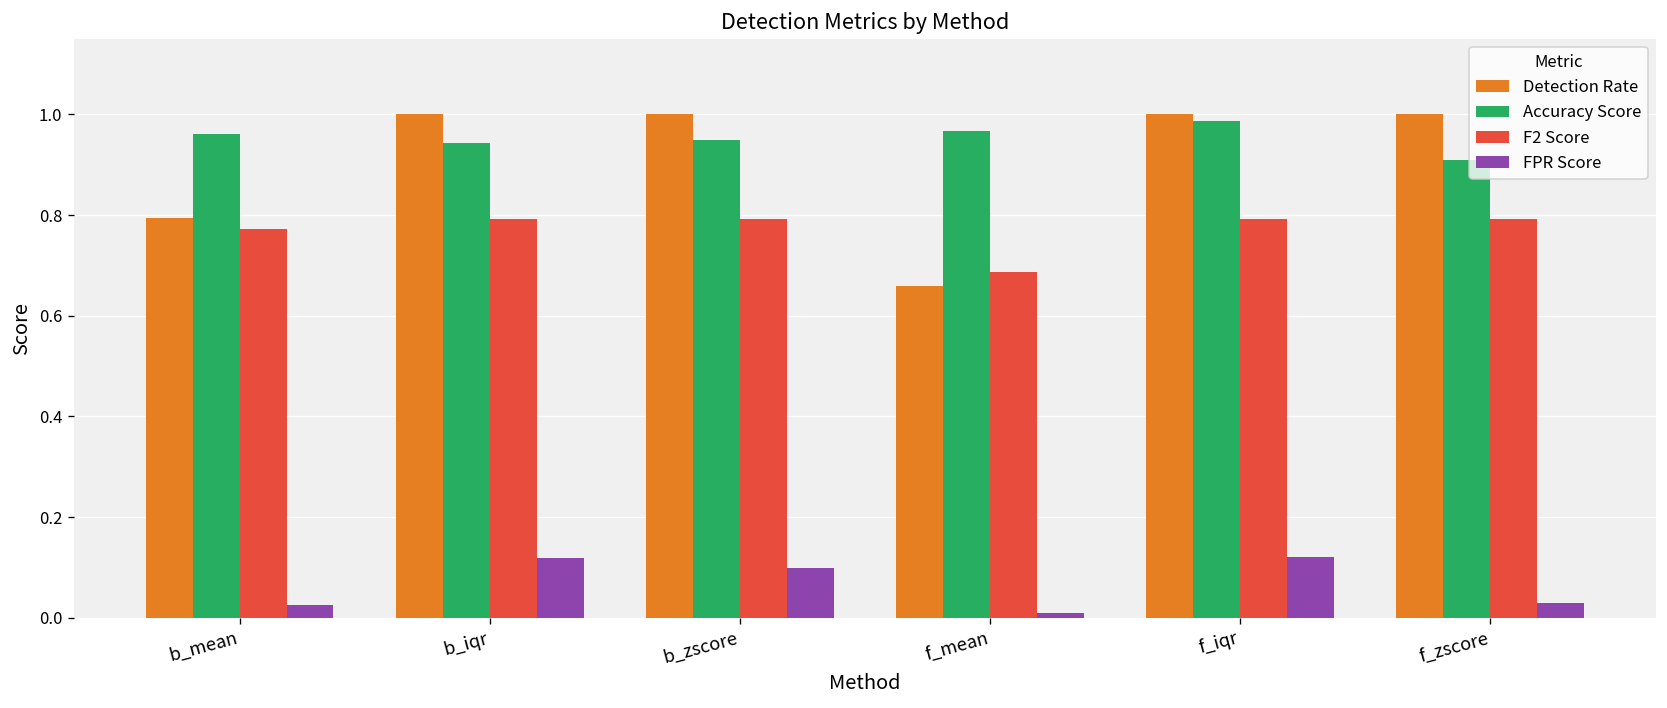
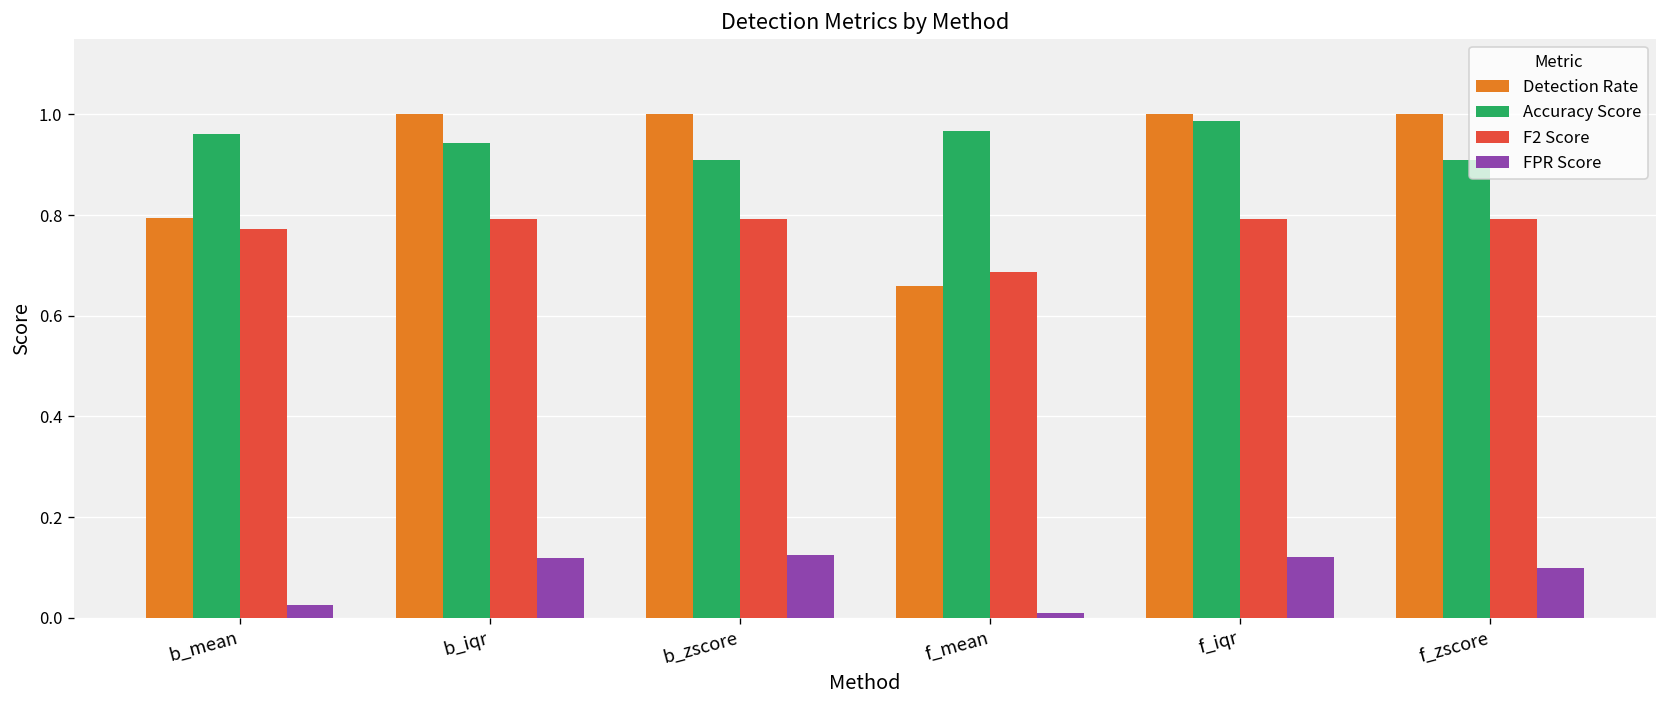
  {
    "Accuracy Score": {
      "b_mean": 0.96,
      "b_iqr": 0.94,
-     "b_zscore": 0.95,
+     "b_zscore": 0.91,
      "f_mean": 0.97,
      "f_iqr": 0.99,
      "f_zscore": 0.91
    },
    "FPR Score": {
      "b_mean": 0.03,
      "b_iqr": 0.12,
-     "b_zscore": 0.10,
+     "b_zscore": 0.13,
      "f_mean": 0.01,
      "f_iqr": 0.12,
-     "f_zscore": 0.03
+     "f_zscore": 0.10
    }
  }
